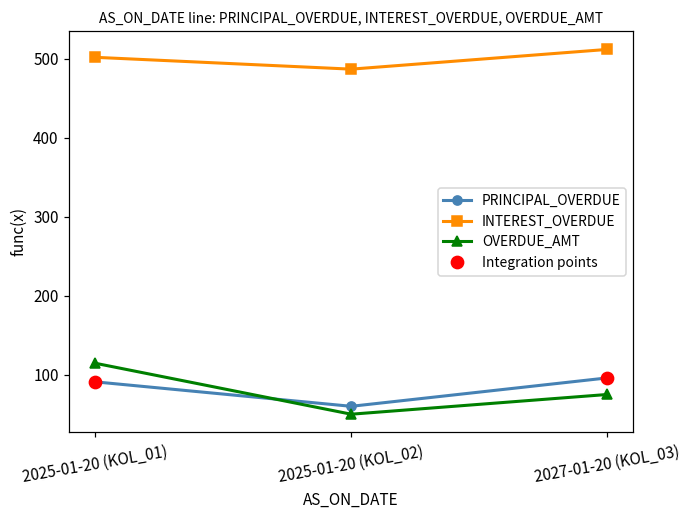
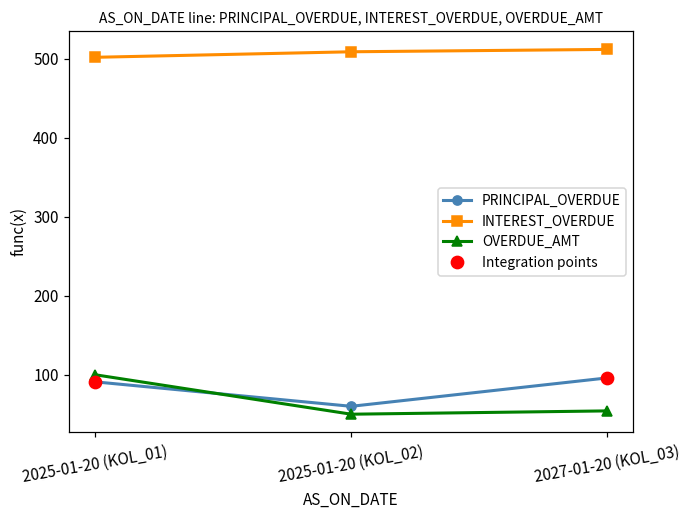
  {
    "PRINCIPAL_OVERDUE": {
      "2025-01-20 (KOL_02)": 60
    },
    "INTEREST_OVERDUE": {
      "2025-01-20 (KOL_01)": 500,
-     "2025-01-20 (KOL_02)": 490,
+     "2025-01-20 (KOL_02)": 510,
      "2027-01-20 (KOL_03)": 510
    },
    "OVERDUE_AMT": {
-     "2025-01-20 (KOL_01)": 110,
+     "2025-01-20 (KOL_01)": 100,
      "2025-01-20 (KOL_02)": 50,
-     "2027-01-20 (KOL_03)": 80
+     "2027-01-20 (KOL_03)": 50
    }
  }
